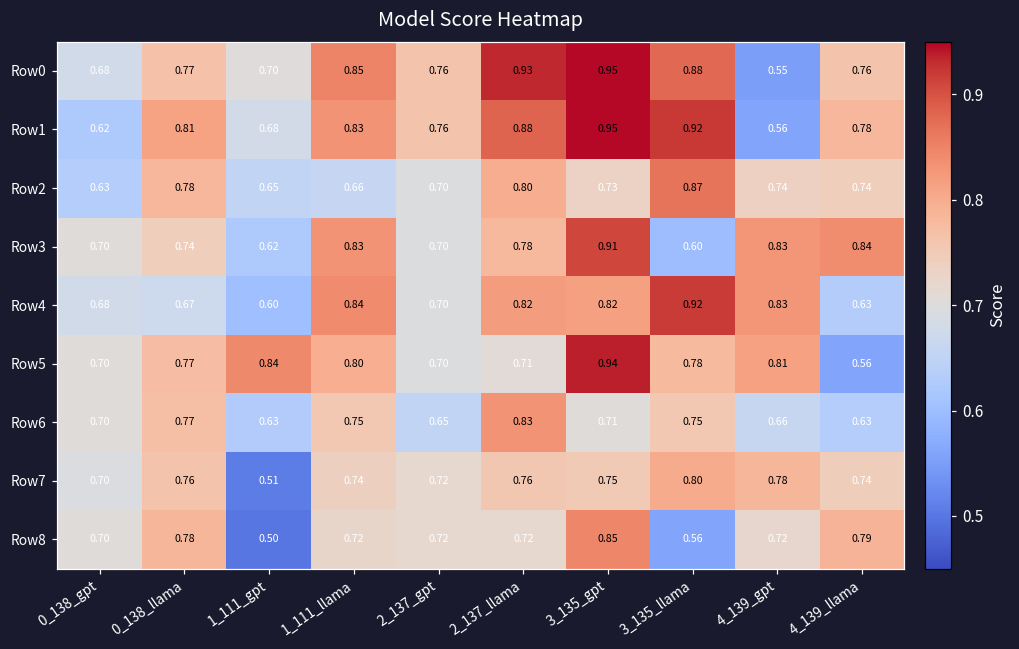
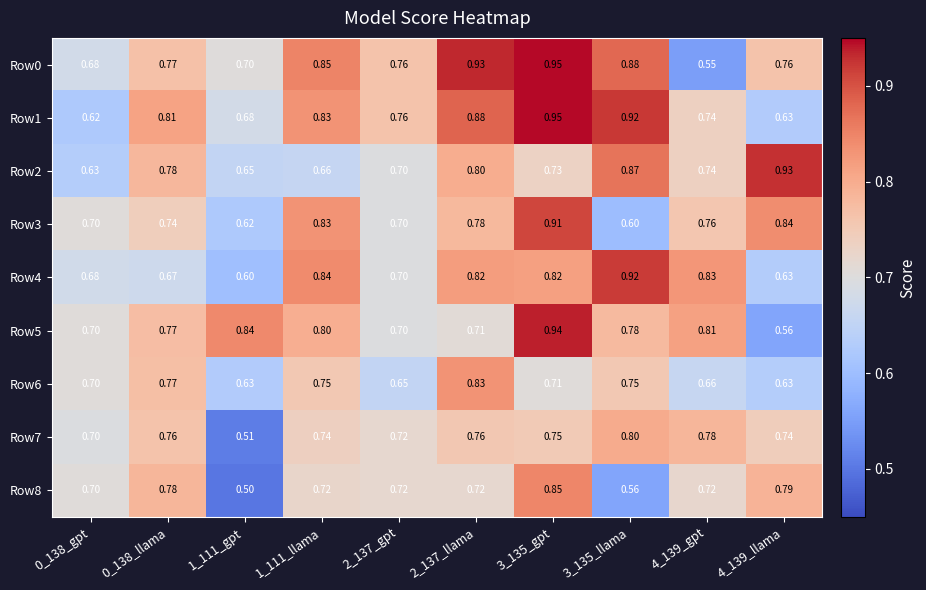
  {
    "Row0": {
      "0_138_llama": 0.77,
      "1_111_llama": 0.85,
      "2_137_gpt": 0.76,
      "2_137_llama": 0.93,
      "3_135_gpt": 0.95,
      "3_135_llama": 0.88,
      "4_139_gpt": 0.55,
      "4_139_llama": 0.76
    },
    "Row1": {
      "0_138_gpt": 0.62,
      "0_138_llama": 0.81,
      "1_111_llama": 0.83,
      "2_137_gpt": 0.76,
      "2_137_llama": 0.88,
      "3_135_gpt": 0.95,
      "3_135_llama": 0.92,
-     "4_139_gpt": 0.56,
-     "4_139_llama": 0.78
+     "4_139_gpt": 0.74,
+     "4_139_llama": 0.63
    },
    "Row2": {
      "0_138_gpt": 0.63,
      "0_138_llama": 0.78,
      "1_111_gpt": 0.65,
      "1_111_llama": 0.66,
      "2_137_llama": 0.80,
      "3_135_gpt": 0.73,
      "3_135_llama": 0.87,
      "4_139_gpt": 0.74,
-     "4_139_llama": 0.74
+     "4_139_llama": 0.93
    },
    "Row3": {
      "0_138_llama": 0.74,
      "1_111_gpt": 0.62,
      "1_111_llama": 0.83,
      "2_137_llama": 0.78,
      "3_135_gpt": 0.91,
      "3_135_llama": 0.60,
-     "4_139_gpt": 0.83,
+     "4_139_gpt": 0.76,
      "4_139_llama": 0.84
    },
    "Row4": {
      "0_138_llama": 0.67,
      "1_111_gpt": 0.60,
      "1_111_llama": 0.84,
      "2_137_llama": 0.82,
      "3_135_gpt": 0.82,
      "3_135_llama": 0.92,
      "4_139_gpt": 0.83,
      "4_139_llama": 0.63
    },
    "Row5": {
      "0_138_llama": 0.77,
      "1_111_gpt": 0.84,
      "1_111_llama": 0.80,
      "3_135_gpt": 0.94,
      "3_135_llama": 0.78,
      "4_139_gpt": 0.81,
      "4_139_llama": 0.56
    },
    "Row6": {
      "0_138_llama": 0.77,
      "1_111_gpt": 0.63,
      "1_111_llama": 0.75,
      "2_137_gpt": 0.65,
      "2_137_llama": 0.83,
      "3_135_llama": 0.75,
      "4_139_gpt": 0.66,
      "4_139_llama": 0.63
    },
    "Row7": {
      "0_138_llama": 0.76,
      "1_111_gpt": 0.51,
      "1_111_llama": 0.74,
      "2_137_gpt": 0.72,
      "2_137_llama": 0.76,
      "3_135_gpt": 0.75,
      "3_135_llama": 0.80,
      "4_139_gpt": 0.78,
      "4_139_llama": 0.74
    },
    "Row8": {
      "0_138_llama": 0.78,
      "1_111_gpt": 0.50,
      "1_111_llama": 0.72,
      "2_137_gpt": 0.72,
      "2_137_llama": 0.72,
      "3_135_gpt": 0.85,
      "3_135_llama": 0.56,
      "4_139_gpt": 0.72,
      "4_139_llama": 0.79
    }
  }
